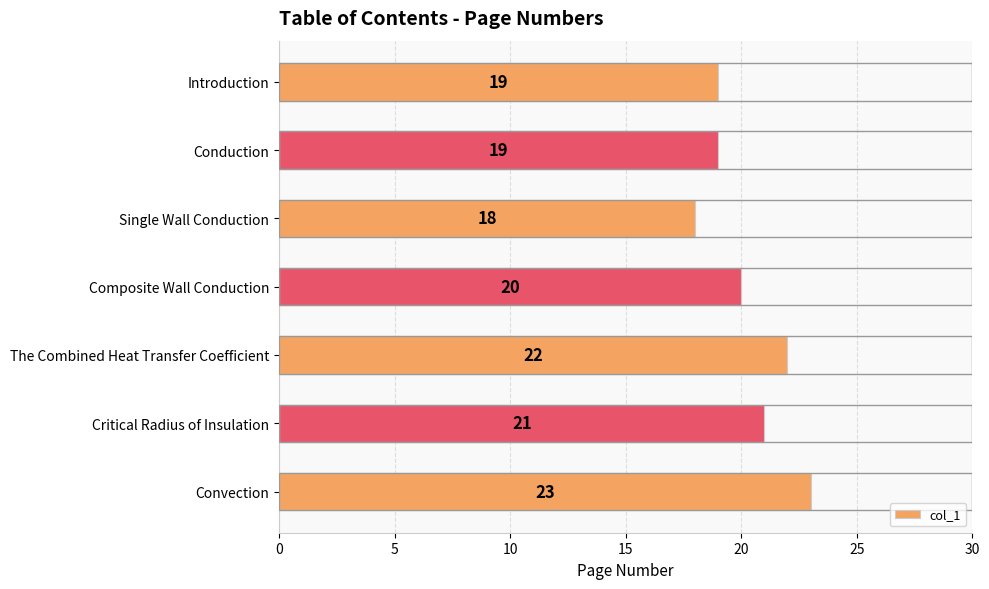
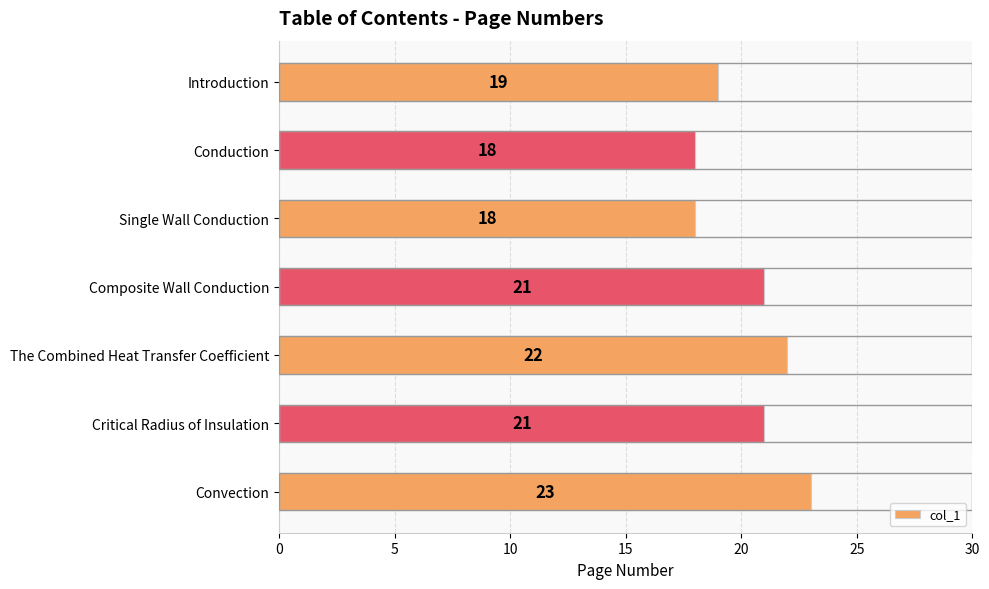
  {
    "Introduction": 19,
-   "Conduction": 19,
+   "Conduction": 18,
    "Single Wall Conduction": 18,
-   "Composite Wall Conduction": 20,
+   "Composite Wall Conduction": 21,
    "The Combined Heat Transfer Coefficient": 22,
    "Critical Radius of Insulation": 21,
    "Convection": 23
  }
